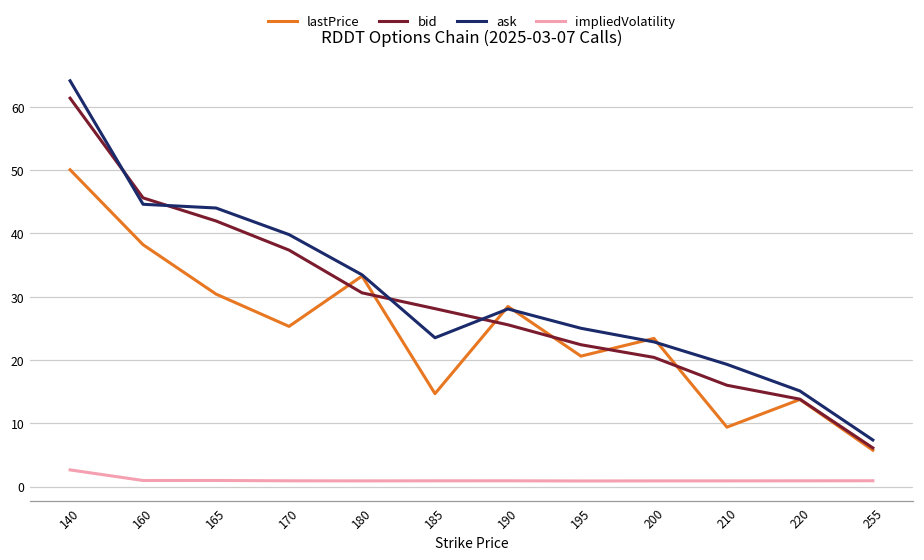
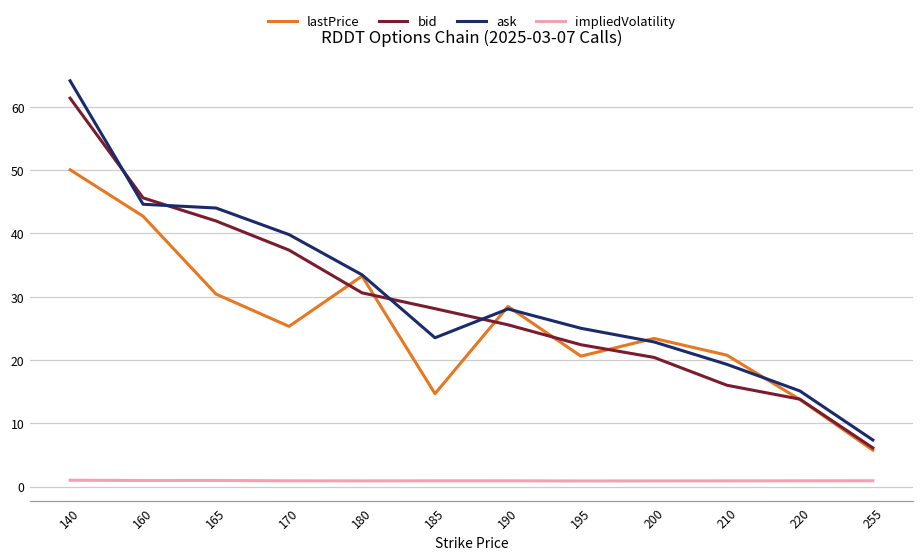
  {
    "lastPrice": {
      "140": 50,
-     "160": 38,
+     "160": 43,
      "165": 30,
      "170": 25,
      "185": 15,
      "195": 21,
      "200": 23,
-     "210": 9
+     "210": 21
    },
    "bid": {
      "140": 61,
      "160": 46,
      "165": 42,
      "170": 37,
      "180": 31,
      "185": 28,
      "190": 26,
      "195": 22,
      "200": 20,
      "210": 16
    },
    "ask": {
      "140": 64,
      "160": 45,
      "165": 44,
      "170": 40,
      "185": 24,
      "195": 25,
      "200": 23,
      "210": 19,
      "220": 15,
      "255": 7
    },
    "impliedVolatility": {
-     "140": 3,
+     "140": 1,
      "160": 1,
      "165": 1,
      "170": 1,
      "180": 1,
      "185": 1,
      "190": 1,
      "195": 1,
      "200": 1,
      "210": 1,
      "220": 1,
      "255": 1
    }
  }
